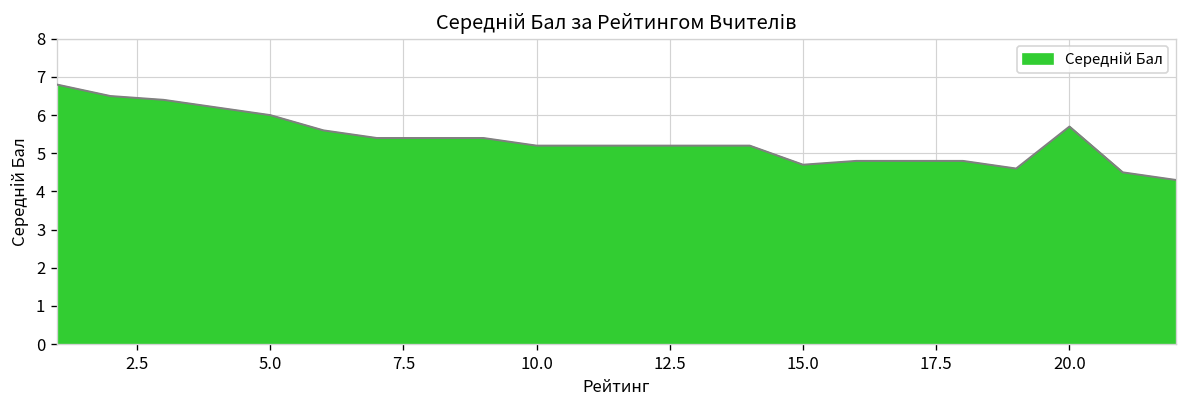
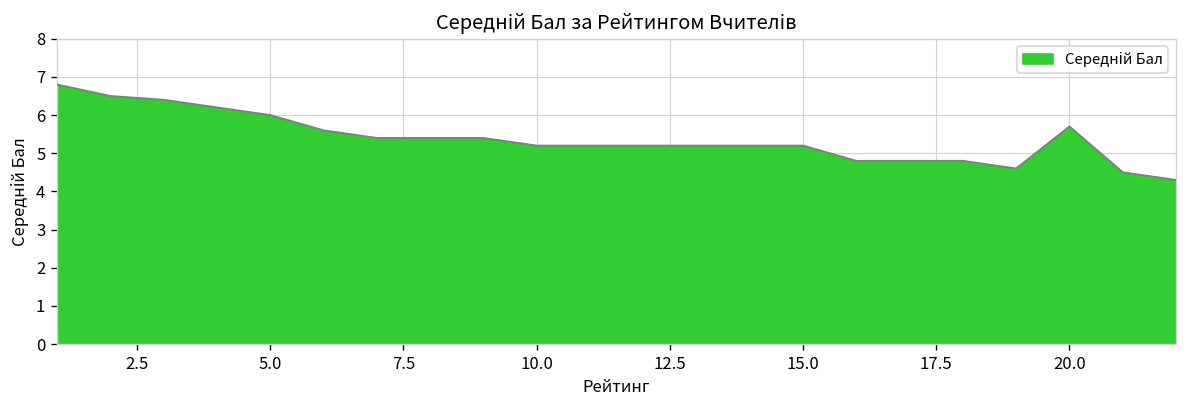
  {
    "5.0": 6.0,
    "10.0": 5.2,
-   "15.0": 4.7,
+   "15.0": 5.2,
    "20.0": 5.7
  }
